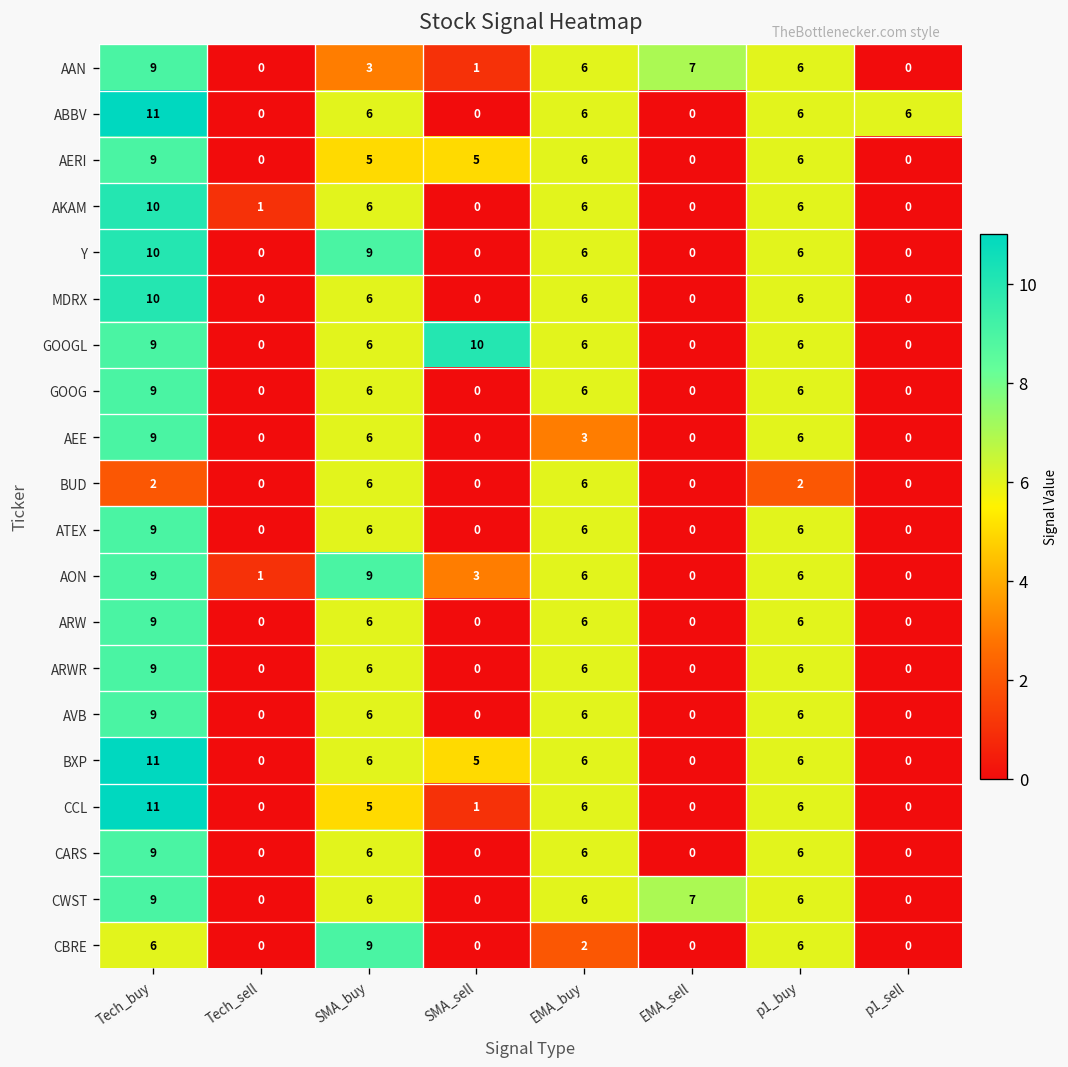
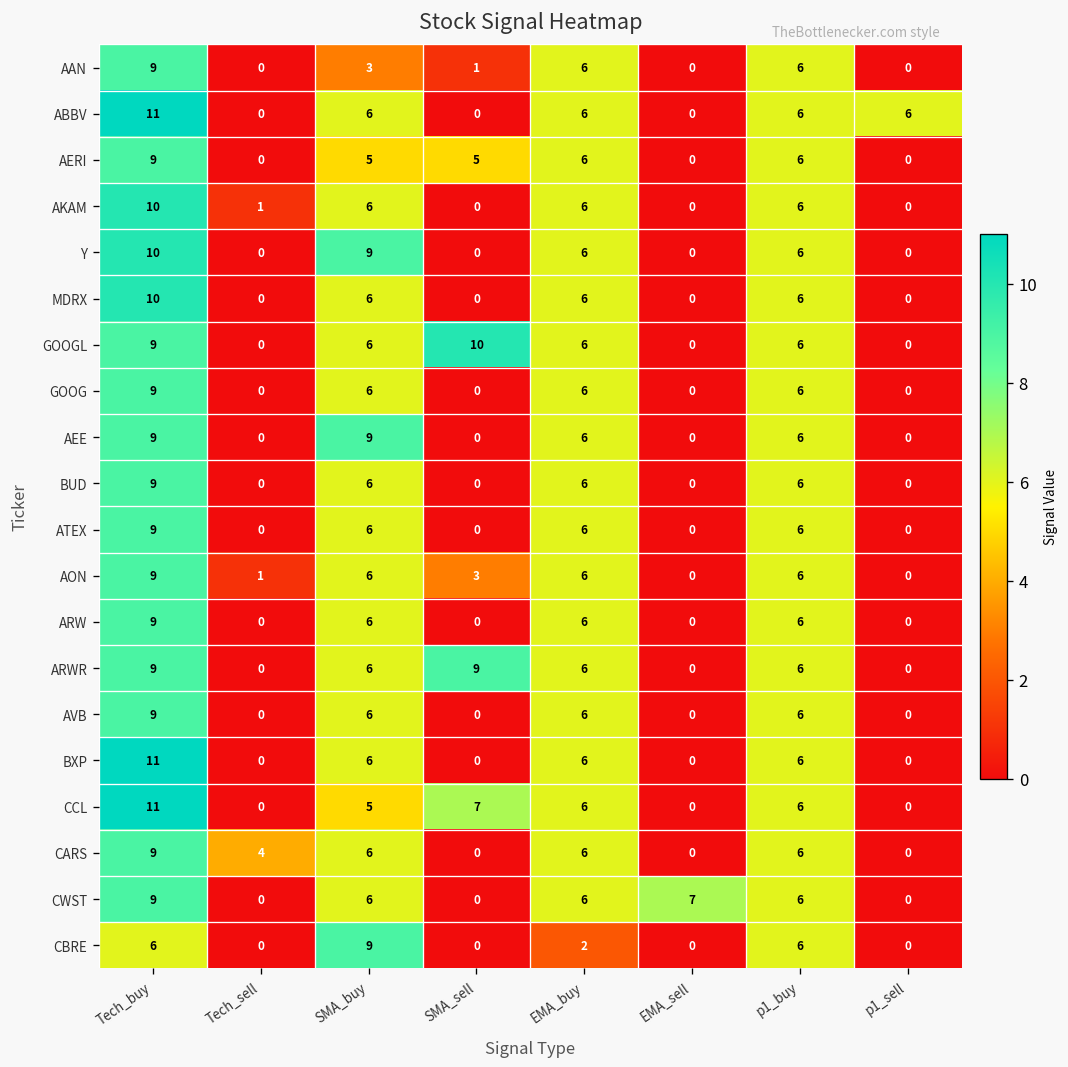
  {
    "AAN": {
      "Tech_buy": 9,
      "Tech_sell": 0,
      "SMA_buy": 3,
      "SMA_sell": 1,
      "EMA_buy": 6,
-     "EMA_sell": 7,
+     "EMA_sell": 0,
      "p1_buy": 6,
      "p1_sell": 0
    },
    "ABBV": {
      "Tech_buy": 11,
      "Tech_sell": 0,
      "SMA_buy": 6,
      "SMA_sell": 0,
      "EMA_buy": 6,
      "EMA_sell": 0,
      "p1_buy": 6,
      "p1_sell": 6
    },
    "AERI": {
      "Tech_buy": 9,
      "Tech_sell": 0,
      "SMA_buy": 5,
      "SMA_sell": 5,
      "EMA_buy": 6,
      "EMA_sell": 0,
      "p1_buy": 6,
      "p1_sell": 0
    },
    "AKAM": {
      "Tech_buy": 10,
      "Tech_sell": 1,
      "SMA_buy": 6,
      "SMA_sell": 0,
      "EMA_buy": 6,
      "EMA_sell": 0,
      "p1_buy": 6,
      "p1_sell": 0
    },
    "Y": {
      "Tech_buy": 10,
      "Tech_sell": 0,
      "SMA_buy": 9,
      "SMA_sell": 0,
      "EMA_buy": 6,
      "EMA_sell": 0,
      "p1_buy": 6,
      "p1_sell": 0
    },
    "MDRX": {
      "Tech_buy": 10,
      "Tech_sell": 0,
      "SMA_buy": 6,
      "SMA_sell": 0,
      "EMA_buy": 6,
      "EMA_sell": 0,
      "p1_buy": 6,
      "p1_sell": 0
    },
    "GOOGL": {
      "Tech_buy": 9,
      "Tech_sell": 0,
      "SMA_buy": 6,
      "SMA_sell": 10,
      "EMA_buy": 6,
      "EMA_sell": 0,
      "p1_buy": 6,
      "p1_sell": 0
    },
    "GOOG": {
      "Tech_buy": 9,
      "Tech_sell": 0,
      "SMA_buy": 6,
      "SMA_sell": 0,
      "EMA_buy": 6,
      "EMA_sell": 0,
      "p1_buy": 6,
      "p1_sell": 0
    },
    "AEE": {
      "Tech_buy": 9,
      "Tech_sell": 0,
-     "SMA_buy": 6,
+     "SMA_buy": 9,
      "SMA_sell": 0,
-     "EMA_buy": 3,
+     "EMA_buy": 6,
      "EMA_sell": 0,
      "p1_buy": 6,
      "p1_sell": 0
    },
    "BUD": {
-     "Tech_buy": 2,
+     "Tech_buy": 9,
      "Tech_sell": 0,
      "SMA_buy": 6,
      "SMA_sell": 0,
      "EMA_buy": 6,
      "EMA_sell": 0,
-     "p1_buy": 2,
+     "p1_buy": 6,
      "p1_sell": 0
    },
    "ATEX": {
      "Tech_buy": 9,
      "Tech_sell": 0,
      "SMA_buy": 6,
      "SMA_sell": 0,
      "EMA_buy": 6,
      "EMA_sell": 0,
      "p1_buy": 6,
      "p1_sell": 0
    },
    "AON": {
      "Tech_buy": 9,
      "Tech_sell": 1,
-     "SMA_buy": 9,
+     "SMA_buy": 6,
      "SMA_sell": 3,
      "EMA_buy": 6,
      "EMA_sell": 0,
      "p1_buy": 6,
      "p1_sell": 0
    },
    "ARW": {
      "Tech_buy": 9,
      "Tech_sell": 0,
      "SMA_buy": 6,
      "SMA_sell": 0,
      "EMA_buy": 6,
      "EMA_sell": 0,
      "p1_buy": 6,
      "p1_sell": 0
    },
    "ARWR": {
      "Tech_buy": 9,
      "Tech_sell": 0,
      "SMA_buy": 6,
-     "SMA_sell": 0,
+     "SMA_sell": 9,
      "EMA_buy": 6,
      "EMA_sell": 0,
      "p1_buy": 6,
      "p1_sell": 0
    },
    "AVB": {
      "Tech_buy": 9,
      "Tech_sell": 0,
      "SMA_buy": 6,
      "SMA_sell": 0,
      "EMA_buy": 6,
      "EMA_sell": 0,
      "p1_buy": 6,
      "p1_sell": 0
    },
    "BXP": {
      "Tech_buy": 11,
      "Tech_sell": 0,
      "SMA_buy": 6,
-     "SMA_sell": 5,
+     "SMA_sell": 0,
      "EMA_buy": 6,
      "EMA_sell": 0,
      "p1_buy": 6,
      "p1_sell": 0
    },
    "CCL": {
      "Tech_buy": 11,
      "Tech_sell": 0,
      "SMA_buy": 5,
-     "SMA_sell": 1,
+     "SMA_sell": 7,
      "EMA_buy": 6,
      "EMA_sell": 0,
      "p1_buy": 6,
      "p1_sell": 0
    },
    "CARS": {
      "Tech_buy": 9,
-     "Tech_sell": 0,
+     "Tech_sell": 4,
      "SMA_buy": 6,
      "SMA_sell": 0,
      "EMA_buy": 6,
      "EMA_sell": 0,
      "p1_buy": 6,
      "p1_sell": 0
    },
    "CWST": {
      "Tech_buy": 9,
      "Tech_sell": 0,
      "SMA_buy": 6,
      "SMA_sell": 0,
      "EMA_buy": 6,
      "EMA_sell": 7,
      "p1_buy": 6,
      "p1_sell": 0
    },
    "CBRE": {
      "Tech_buy": 6,
      "Tech_sell": 0,
      "SMA_buy": 9,
      "SMA_sell": 0,
      "EMA_buy": 2,
      "EMA_sell": 0,
      "p1_buy": 6,
      "p1_sell": 0
    }
  }
